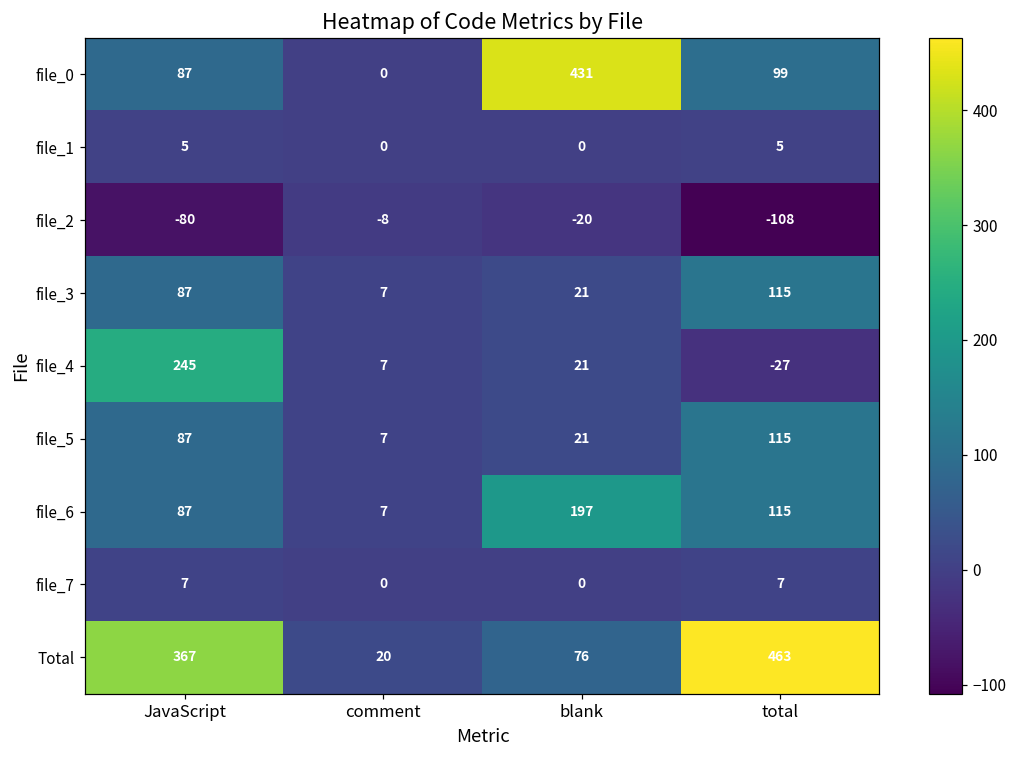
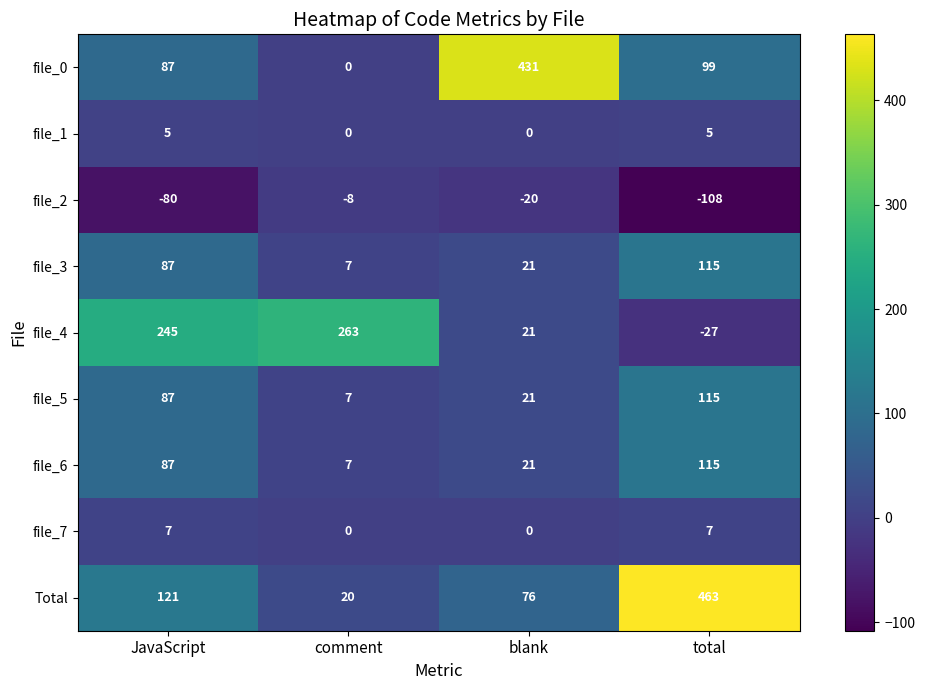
  {
    "file_0": {
      "JavaScript": 87,
      "comment": 0,
      "blank": 431,
      "total": 99
    },
    "file_1": {
      "JavaScript": 5,
      "comment": 0,
      "blank": 0,
      "total": 5
    },
    "file_2": {
      "JavaScript": -80,
      "comment": -8,
      "blank": -20,
      "total": -108
    },
    "file_3": {
      "JavaScript": 87,
      "comment": 7,
      "blank": 21,
      "total": 115
    },
    "file_4": {
      "JavaScript": 245,
-     "comment": 7,
+     "comment": 263,
      "blank": 21,
      "total": -27
    },
    "file_5": {
      "JavaScript": 87,
      "comment": 7,
      "blank": 21,
      "total": 115
    },
    "file_6": {
      "JavaScript": 87,
      "comment": 7,
-     "blank": 197,
+     "blank": 21,
      "total": 115
    },
    "file_7": {
      "JavaScript": 7,
      "comment": 0,
      "blank": 0,
      "total": 7
    },
    "Total": {
-     "JavaScript": 367,
+     "JavaScript": 121,
      "comment": 20,
      "blank": 76,
      "total": 463
    }
  }
